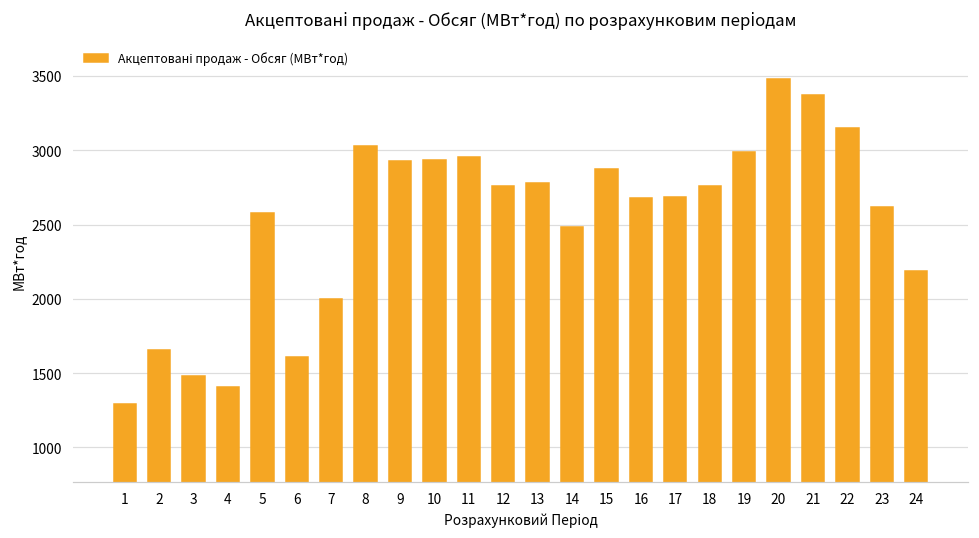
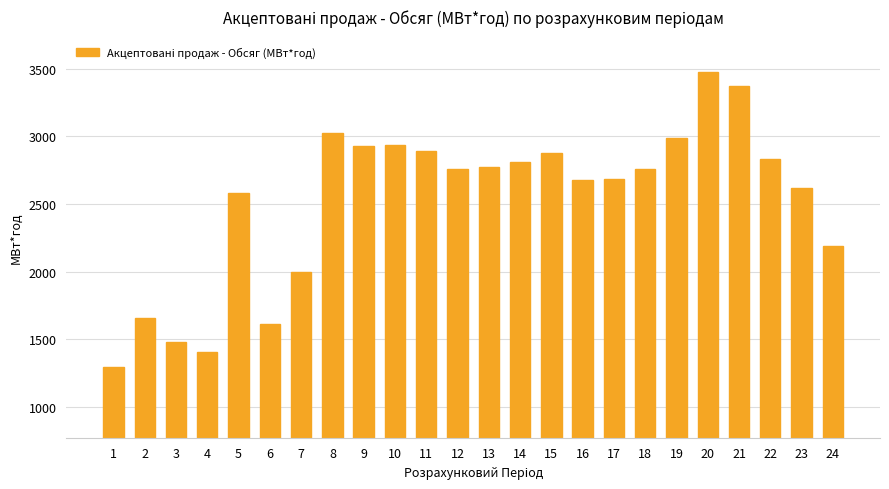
  {
    "1": 1290,
    "2": 1660,
    "3": 1480,
    "4": 1410,
    "5": 2580,
    "6": 1610,
    "7": 2000,
    "8": 3030,
    "9": 2930,
    "10": 2940,
-   "11": 2950,
+   "11": 2890,
    "12": 2760,
    "13": 2780,
-   "14": 2480,
+   "14": 2810,
    "15": 2880,
    "16": 2680,
    "17": 2690,
    "18": 2760,
    "19": 2990,
    "20": 3480,
    "21": 3370,
-   "22": 3150,
+   "22": 2830,
    "23": 2620,
    "24": 2190
  }
